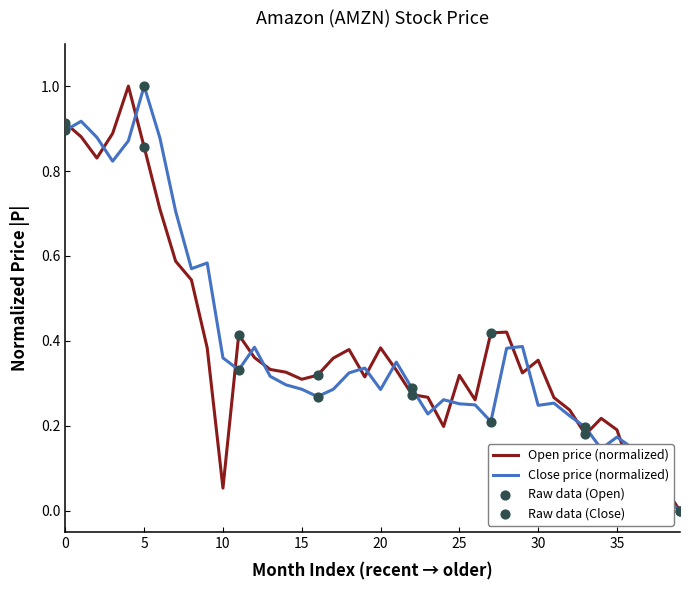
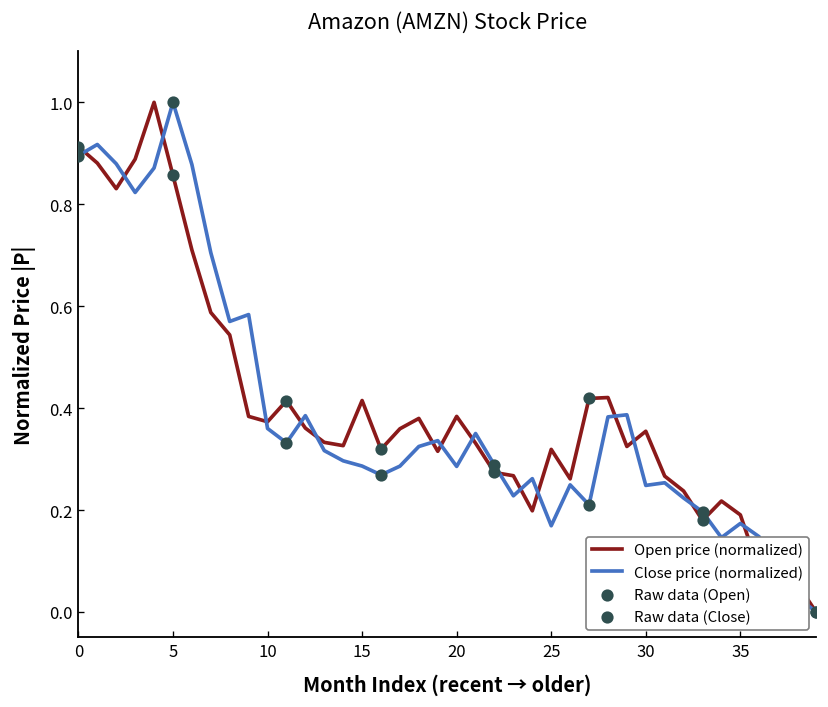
  {
    "Open price (normalized)": {
-     "10": 0.05,
-     "15": 0.31,
+     "10": 0.37,
+     "15": 0.41,
      "20": 0.38,
      "25": 0.32,
      "30": 0.35,
      "35": 0.19
    },
    "Close price (normalized)": {
      "10": 0.36,
      "15": 0.29,
      "20": 0.29,
-     "25": 0.25,
+     "25": 0.17,
      "30": 0.25,
      "35": 0.17
    }
  }
